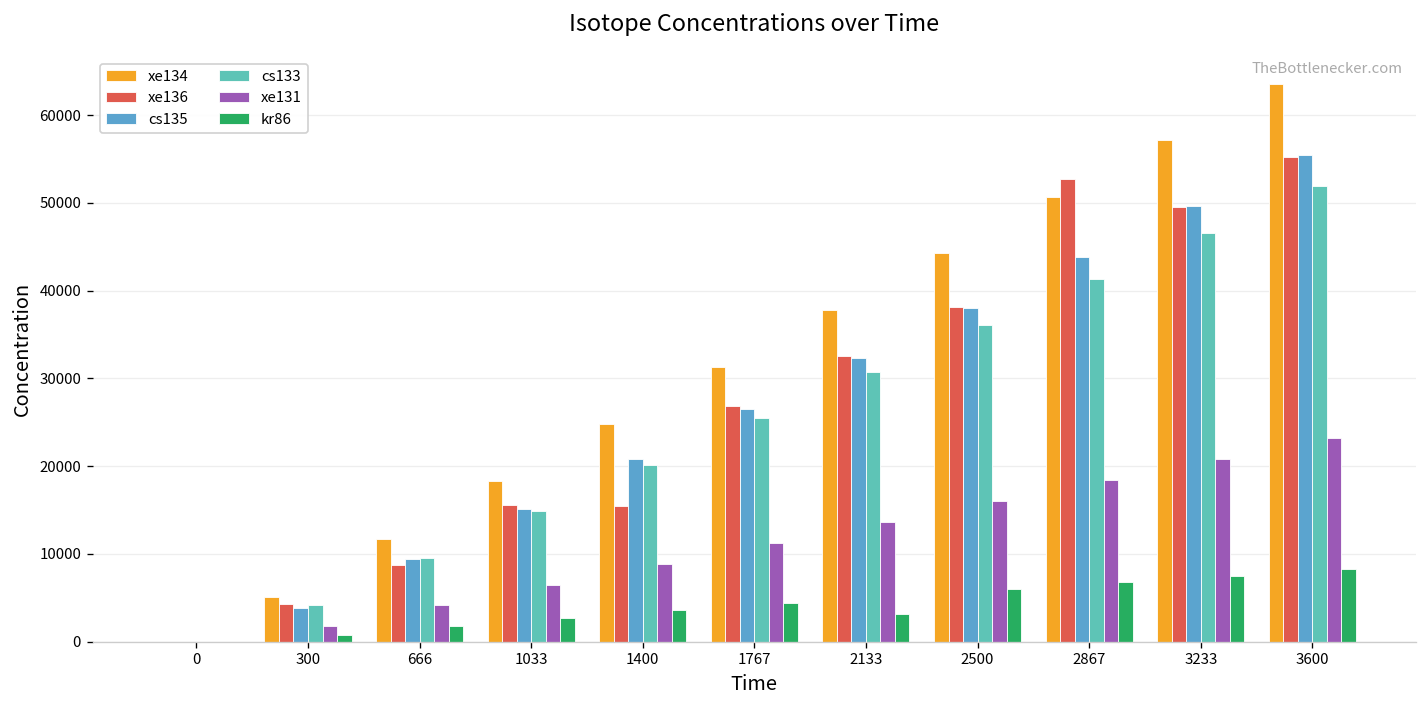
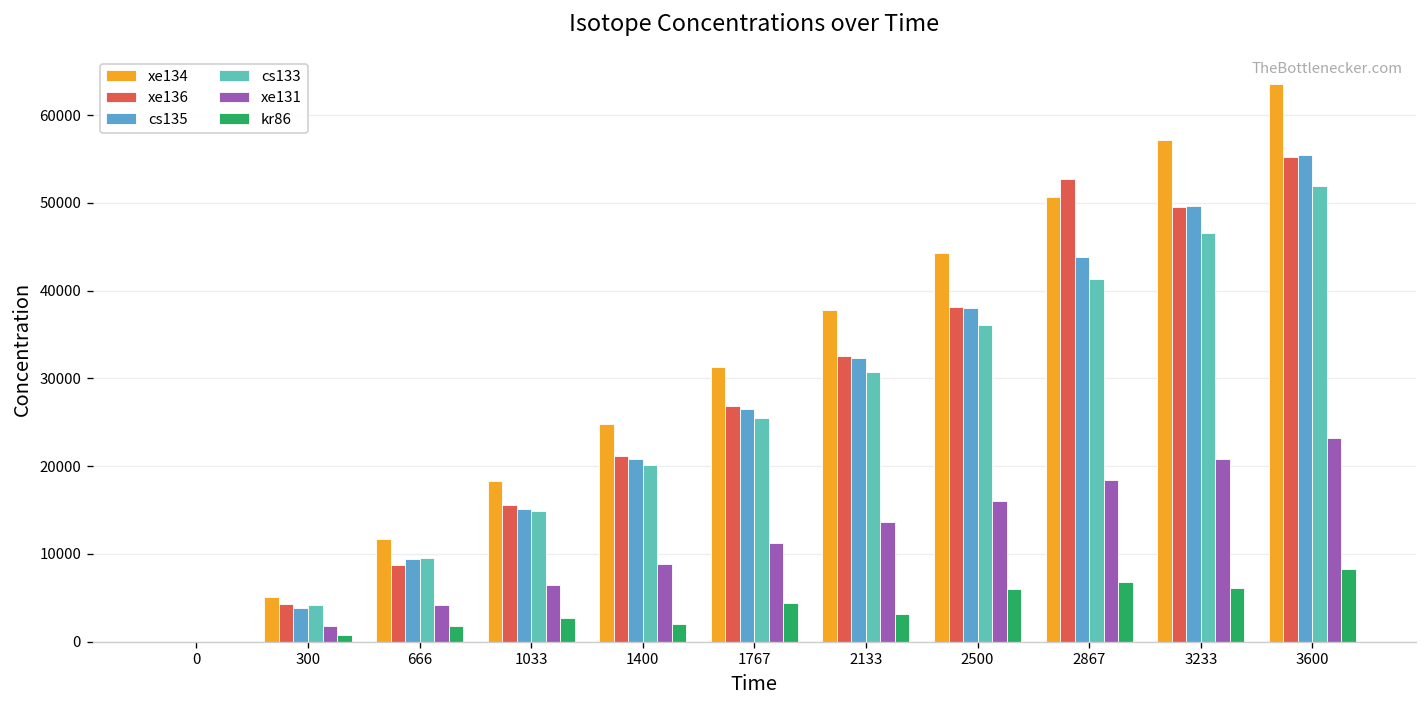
  {
    "xe134": {
      "300": 5000,
      "666": 12000,
      "1033": 18000,
      "1400": 25000,
      "1767": 31000,
      "2133": 38000,
      "2500": 44000,
      "2867": 51000,
      "3233": 57000,
      "3600": 64000
    },
    "xe136": {
      "300": 4000,
      "666": 9000,
      "1033": 16000,
-     "1400": 15000,
+     "1400": 21000,
      "1767": 27000,
      "2133": 33000,
      "2500": 38000,
      "2867": 53000,
      "3233": 49000,
      "3600": 55000
    },
    "xe131": {
      "300": 2000,
      "666": 4000,
      "1033": 6000,
      "1400": 9000,
      "1767": 11000,
      "2133": 14000,
      "2500": 16000,
      "2867": 18000,
      "3233": 21000,
      "3600": 23000
    },
    "kr86": {
      "300": 1000,
      "666": 2000,
      "1033": 3000,
-     "1400": 4000,
+     "1400": 2000,
      "1767": 4000,
      "2133": 3000,
      "2500": 6000,
      "2867": 7000,
-     "3233": 8000,
+     "3233": 6000,
      "3600": 8000
    }
  }
